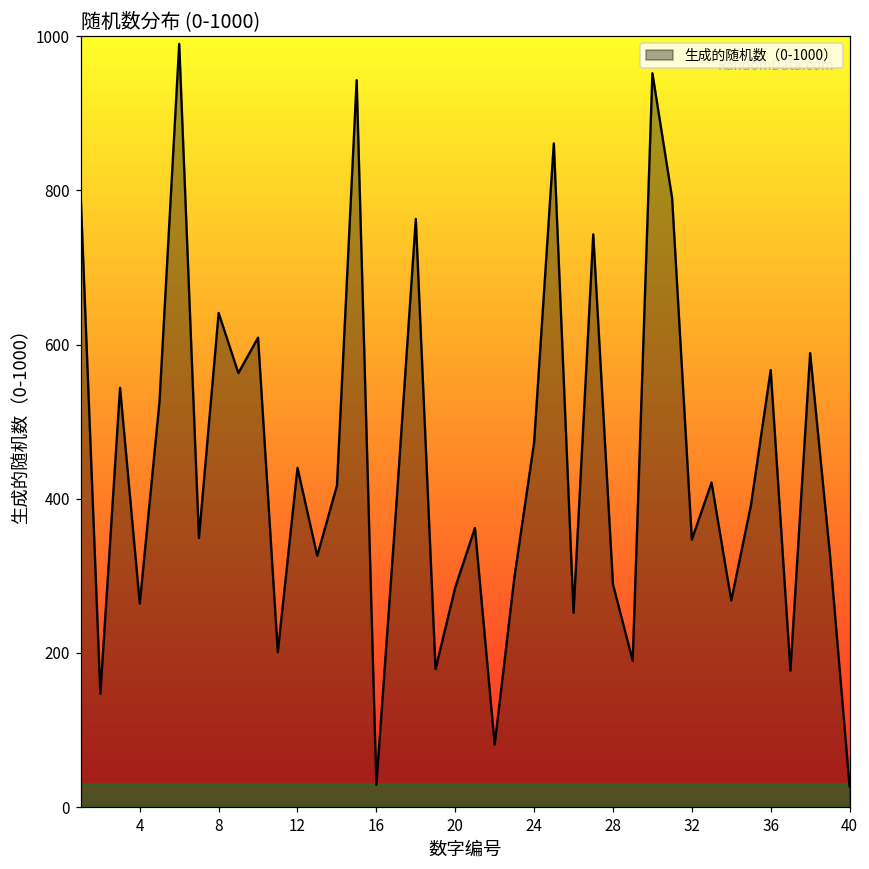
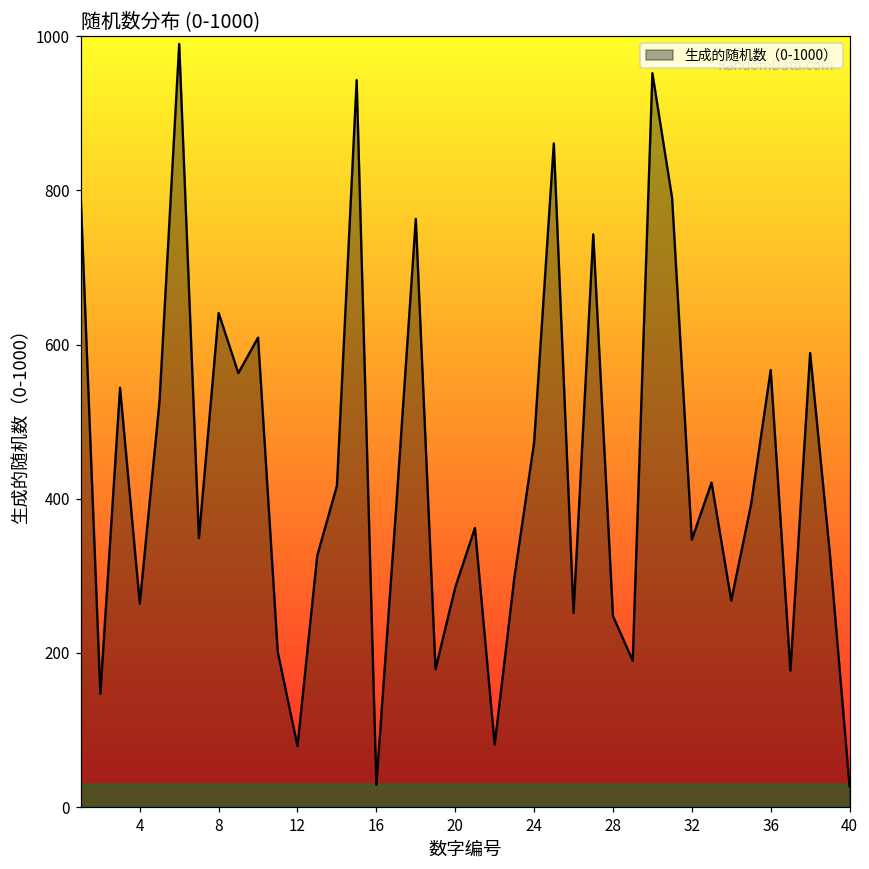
  {
    "4": 260,
    "8": 640,
-   "12": 440,
+   "12": 80,
    "20": 290,
    "24": 470,
-   "28": 290,
+   "28": 250,
    "32": 350,
    "36": 570
  }
